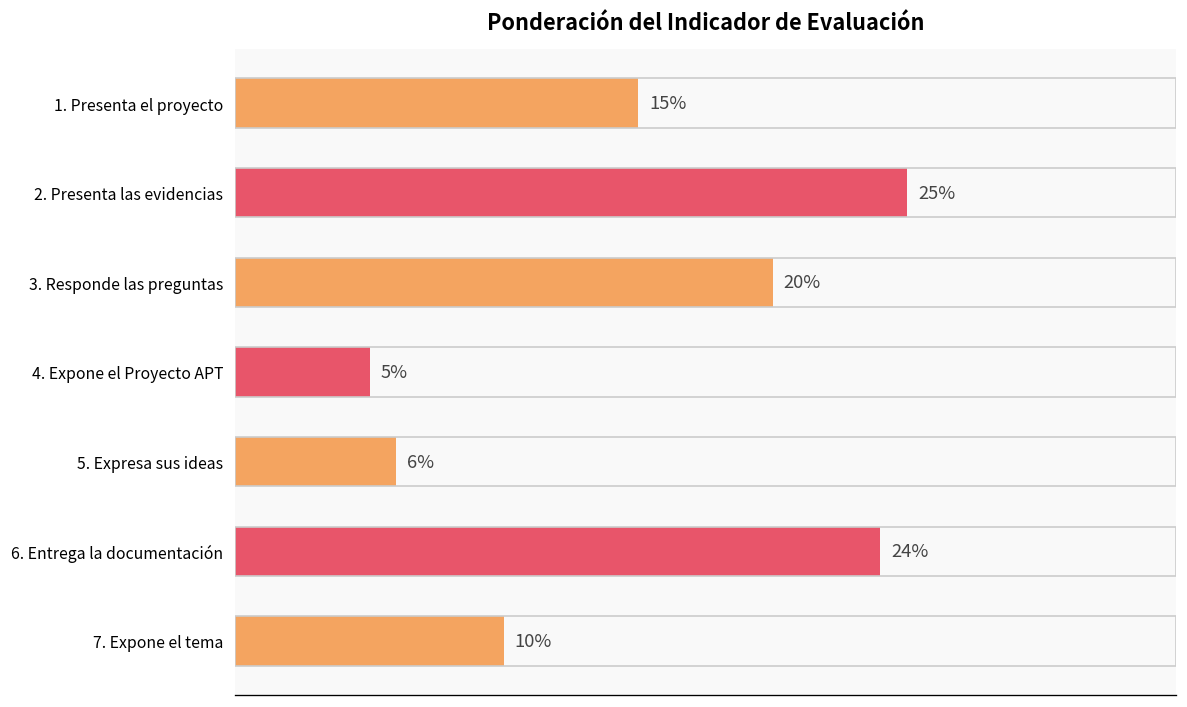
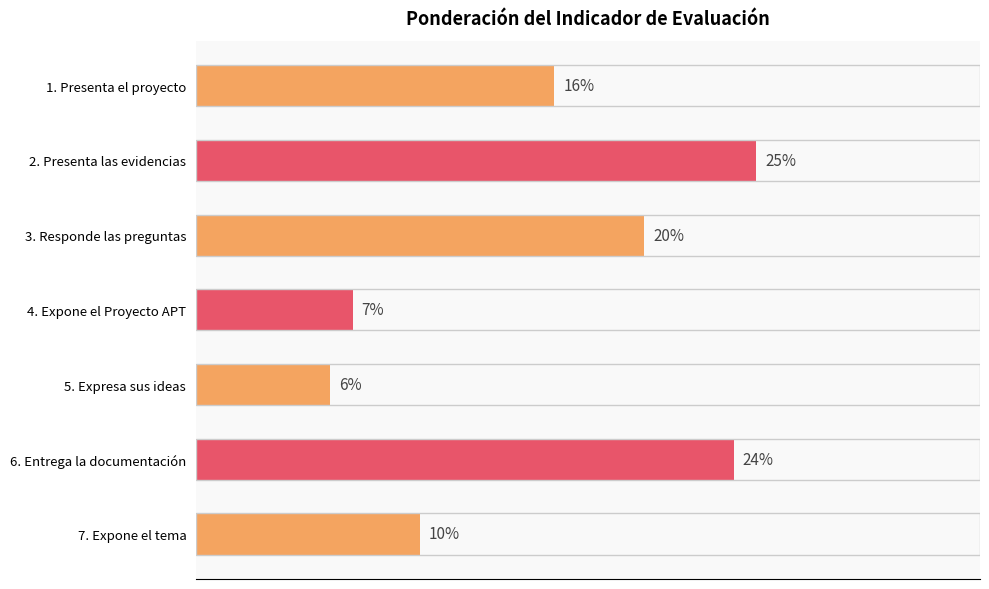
  {
-   "1. Presenta el proyecto": "15%",
+   "1. Presenta el proyecto": "16%",
    "2. Presenta las evidencias": "25%",
    "3. Responde las preguntas": "20%",
-   "4. Expone el Proyecto APT": "5%",
+   "4. Expone el Proyecto APT": "7%",
    "5. Expresa sus ideas": "6%",
    "6. Entrega la documentación": "24%",
    "7. Expone el tema": "10%"
  }
